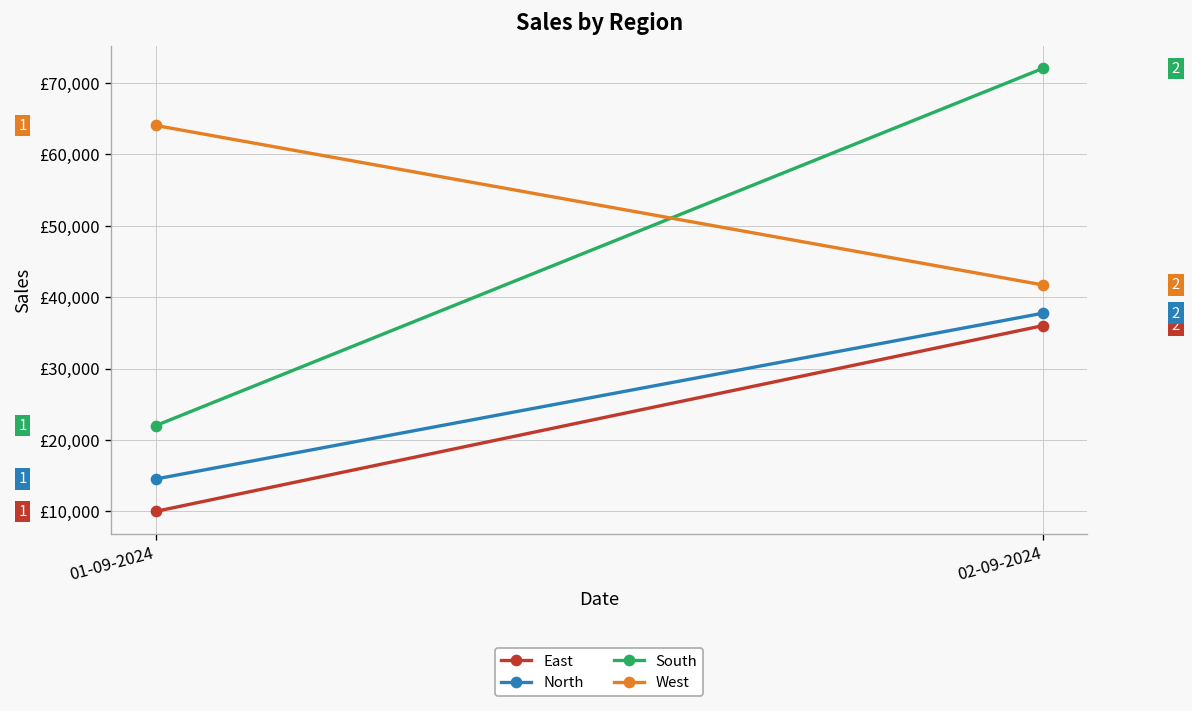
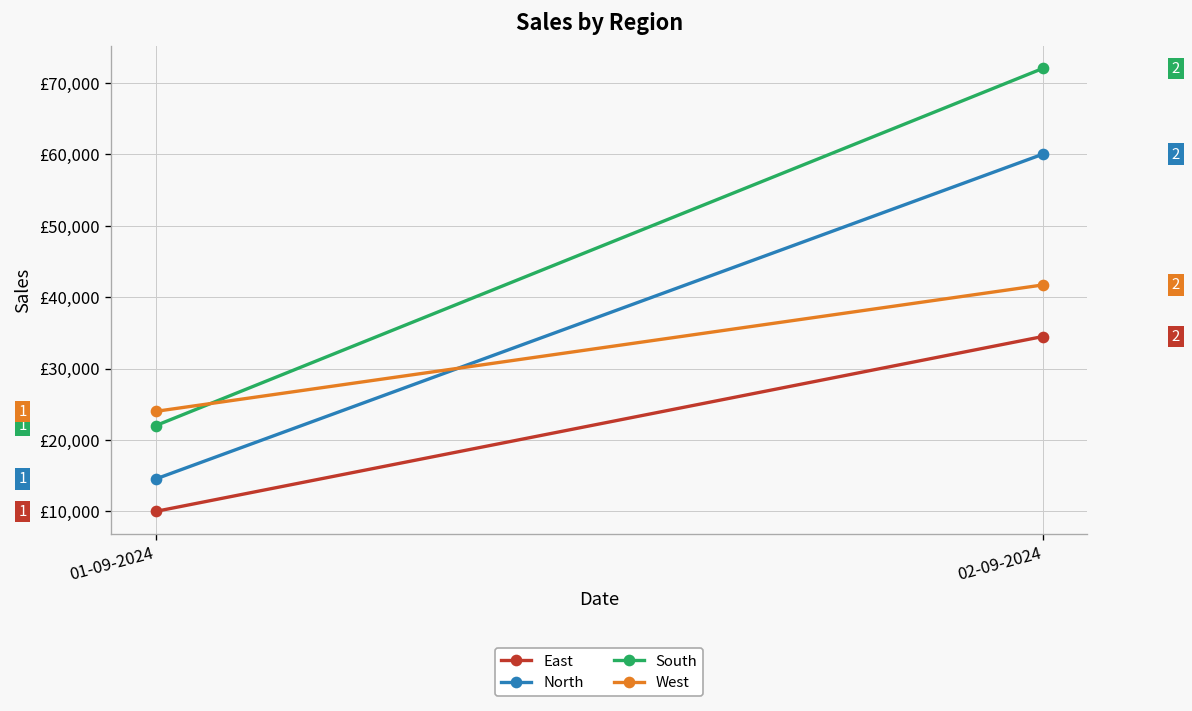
  {
    "East": {
      "01-09-2024": "£10,000",
-     "02-09-2024": "£36,000"
+     "02-09-2024": "£34,000"
    },
    "North": {
      "01-09-2024": "£15,000",
-     "02-09-2024": "£38,000"
+     "02-09-2024": "£60,000"
    },
    "South": {
      "01-09-2024": "£22,000",
      "02-09-2024": "£72,000"
    },
    "West": {
-     "01-09-2024": "£64,000",
+     "01-09-2024": "£24,000",
      "02-09-2024": "£42,000"
    }
  }
